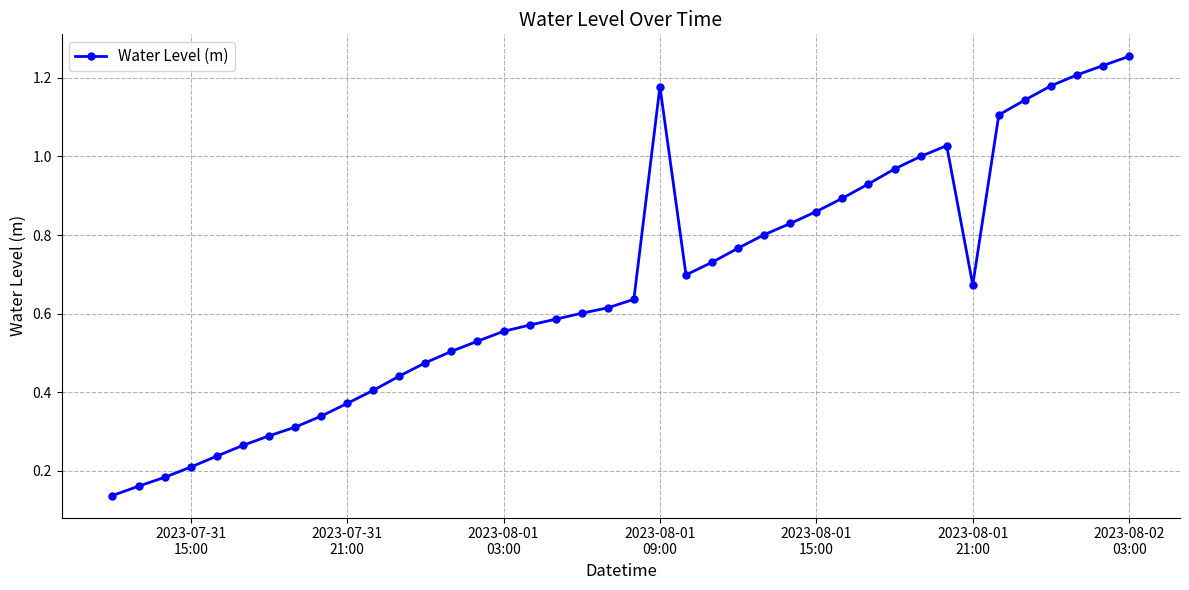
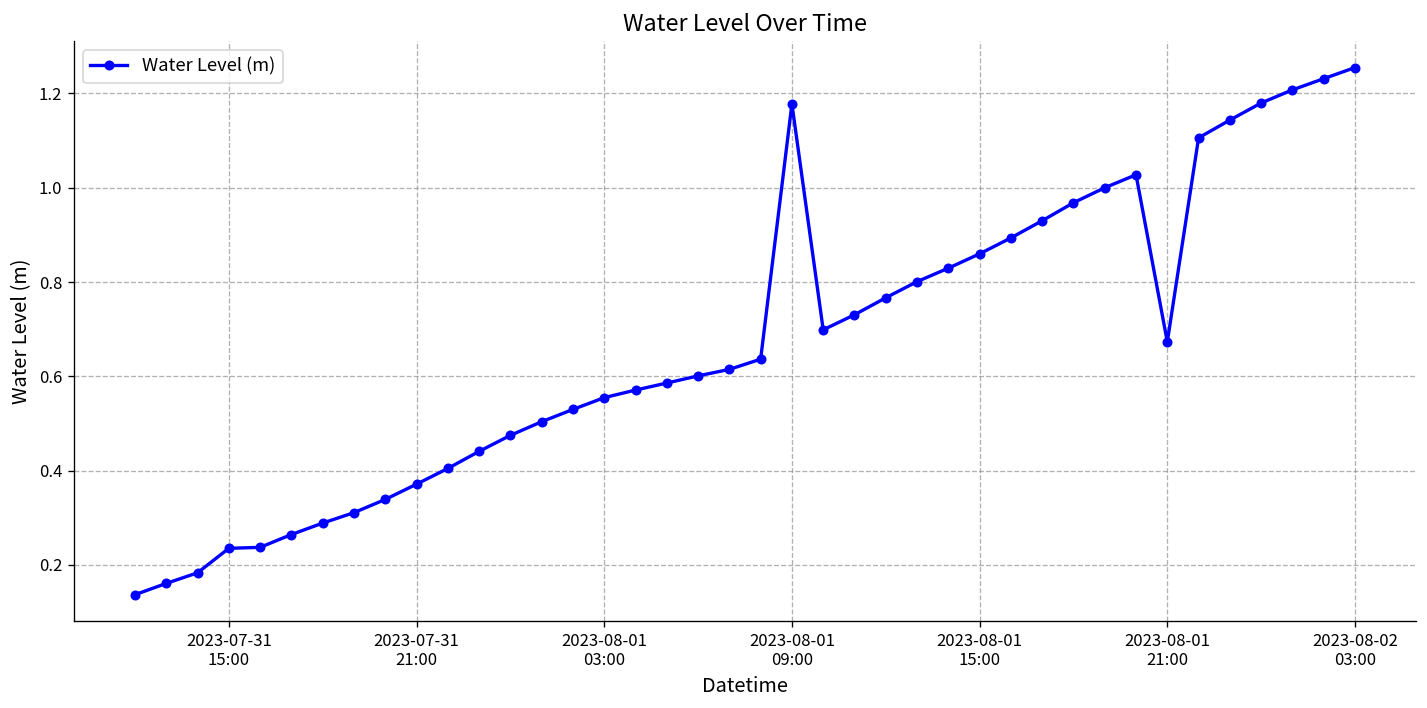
  {
-   "2023-07-31 15:00": 0.21,
+   "2023-07-31 15:00": 0.24,
    "2023-07-31 21:00": 0.37,
    "2023-08-01 03:00": 0.55,
    "2023-08-01 09:00": 1.18,
    "2023-08-01 15:00": 0.86,
    "2023-08-01 21:00": 0.67,
    "2023-08-02 03:00": 1.25
  }
